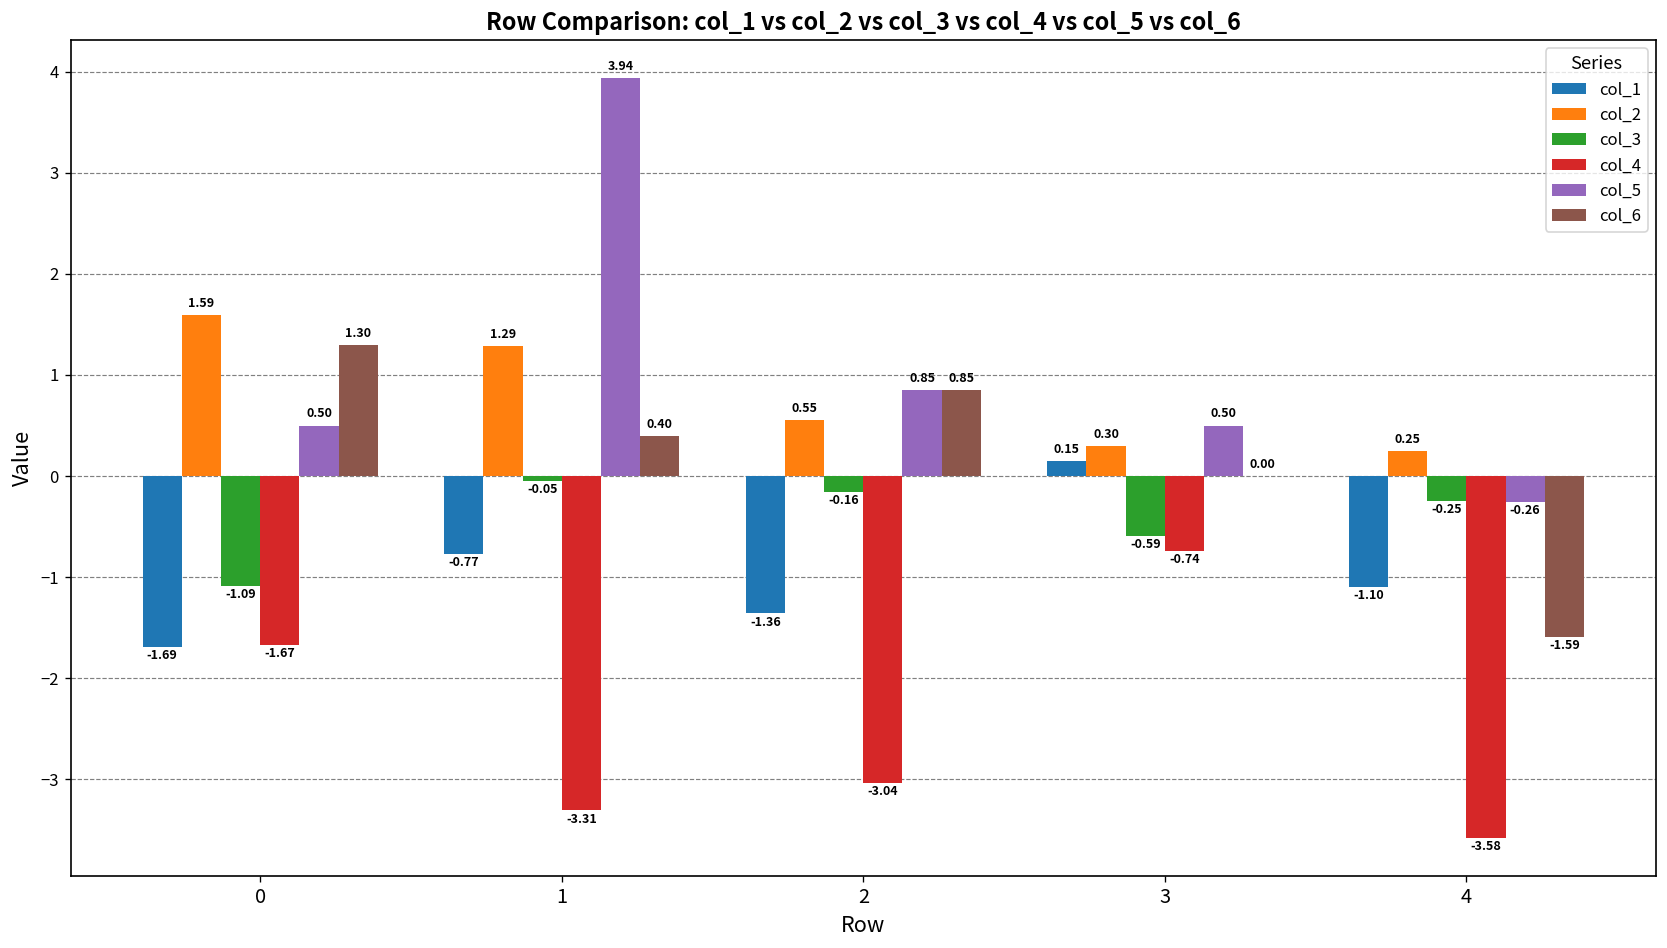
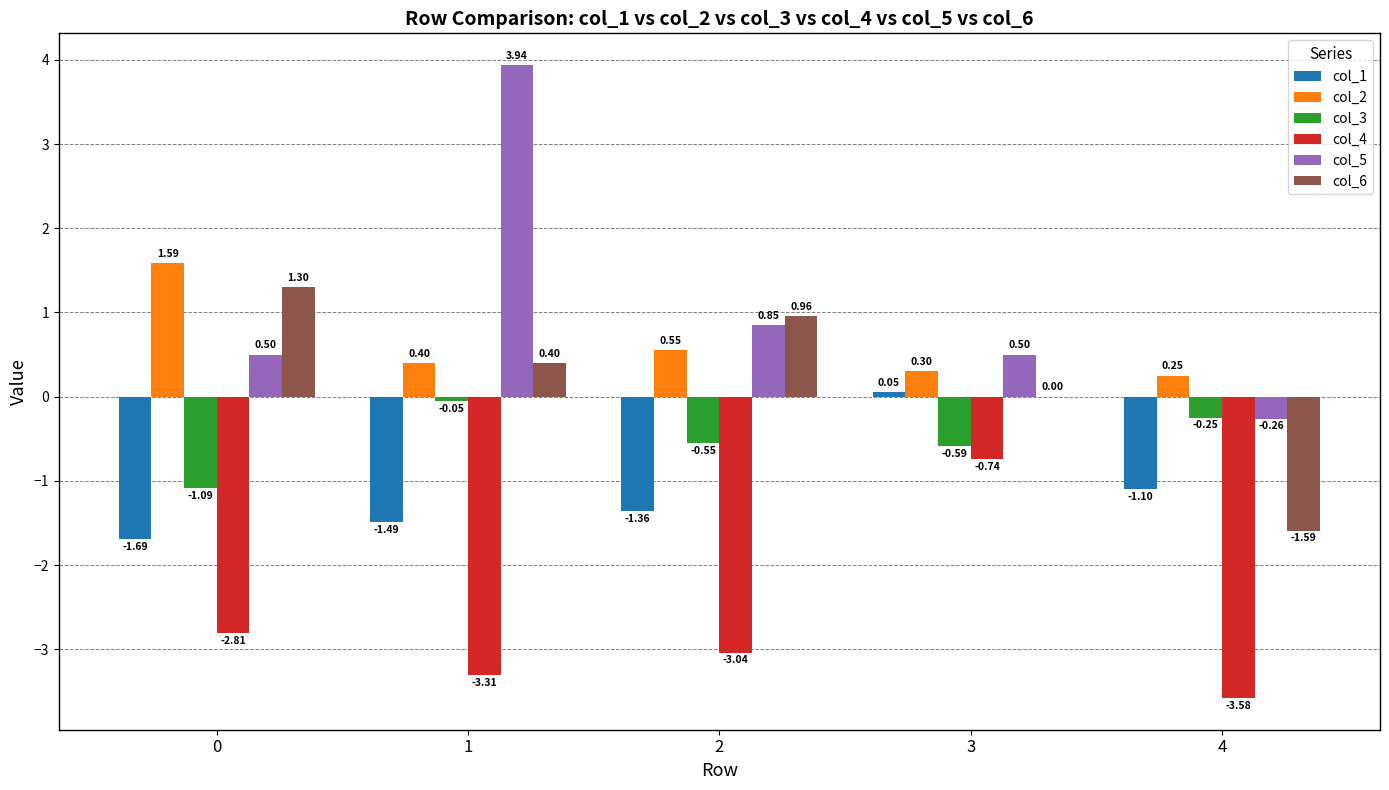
  {
    "col_1": {
      "0": -1.69,
-     "1": -0.77,
+     "1": -1.49,
      "2": -1.36,
-     "3": 0.15,
+     "3": 0.05,
      "4": -1.10
    },
    "col_2": {
      "0": 1.59,
-     "1": 1.29,
+     "1": 0.40,
      "2": 0.55,
      "3": 0.30,
      "4": 0.25
    },
    "col_3": {
      "0": -1.09,
      "1": -0.05,
-     "2": -0.16,
+     "2": -0.55,
      "3": -0.59,
      "4": -0.25
    },
    "col_4": {
-     "0": -1.67,
+     "0": -2.81,
      "1": -3.31,
      "2": -3.04,
      "3": -0.74,
      "4": -3.58
    },
    "col_5": {
      "0": 0.50,
      "1": 3.94,
      "2": 0.85,
      "3": 0.50,
      "4": -0.26
    },
    "col_6": {
      "0": 1.30,
      "1": 0.40,
-     "2": 0.85,
+     "2": 0.96,
      "3": 0.00,
      "4": -1.59
    }
  }
